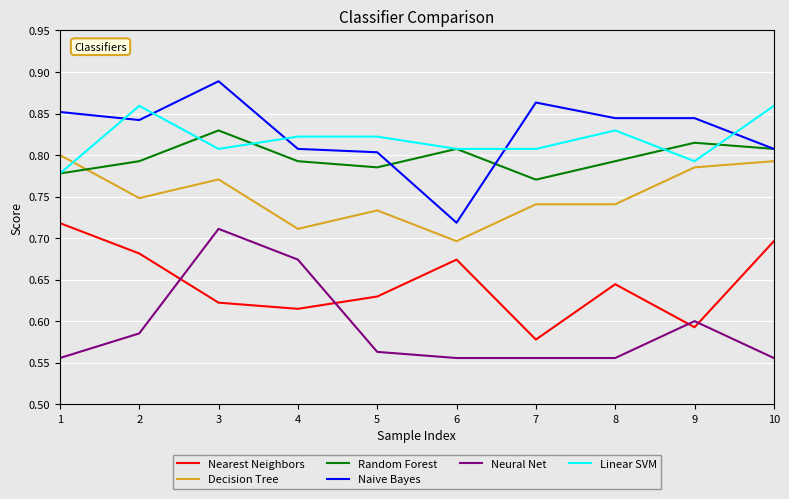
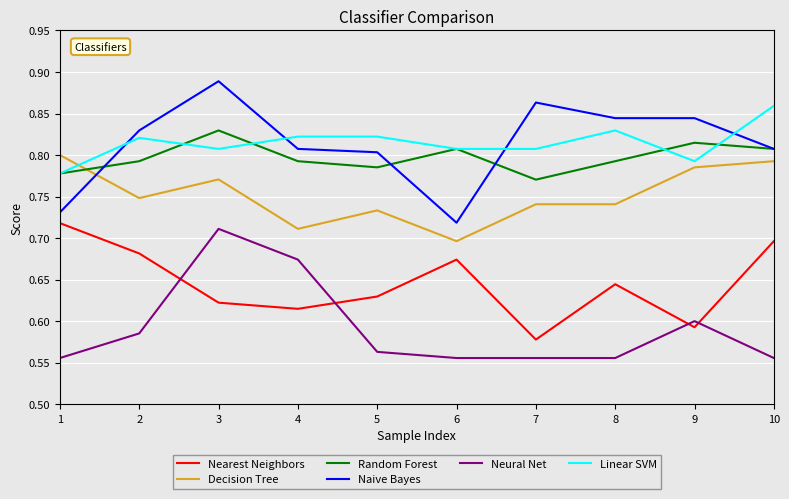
  {
    "Nearest Neighbors": {
      "1": 0.72,
      "2": 0.68,
      "3": 0.62,
      "4": 0.61,
      "5": 0.63,
      "6": 0.67,
      "7": 0.58,
      "8": 0.64,
      "9": 0.59,
      "10": 0.70
    },
    "Decision Tree": {
      "1": 0.80,
      "2": 0.75,
      "3": 0.77,
      "4": 0.71,
      "5": 0.73,
      "6": 0.70,
      "7": 0.74,
      "8": 0.74,
      "9": 0.79,
      "10": 0.79
    },
    "Random Forest": {
      "2": 0.79,
      "3": 0.83,
      "4": 0.79,
      "5": 0.79,
      "7": 0.77,
      "8": 0.79,
      "9": 0.81
    },
    "Naive Bayes": {
-     "1": 0.85,
-     "2": 0.84,
+     "1": 0.73,
+     "2": 0.83,
      "3": 0.89,
      "4": 0.81,
      "5": 0.80,
      "6": 0.72,
      "7": 0.86,
      "8": 0.84,
      "9": 0.84
    },
    "Neural Net": {
      "1": 0.56,
      "2": 0.59,
      "3": 0.71,
      "4": 0.67,
      "5": 0.56,
      "6": 0.56,
      "7": 0.56,
      "8": 0.56,
      "9": 0.60,
      "10": 0.56
    },
    "Linear SVM": {
-     "2": 0.86,
+     "2": 0.82,
      "3": 0.81,
      "4": 0.82,
      "5": 0.82,
      "7": 0.81,
      "8": 0.83,
      "9": 0.79,
      "10": 0.86
    }
  }
